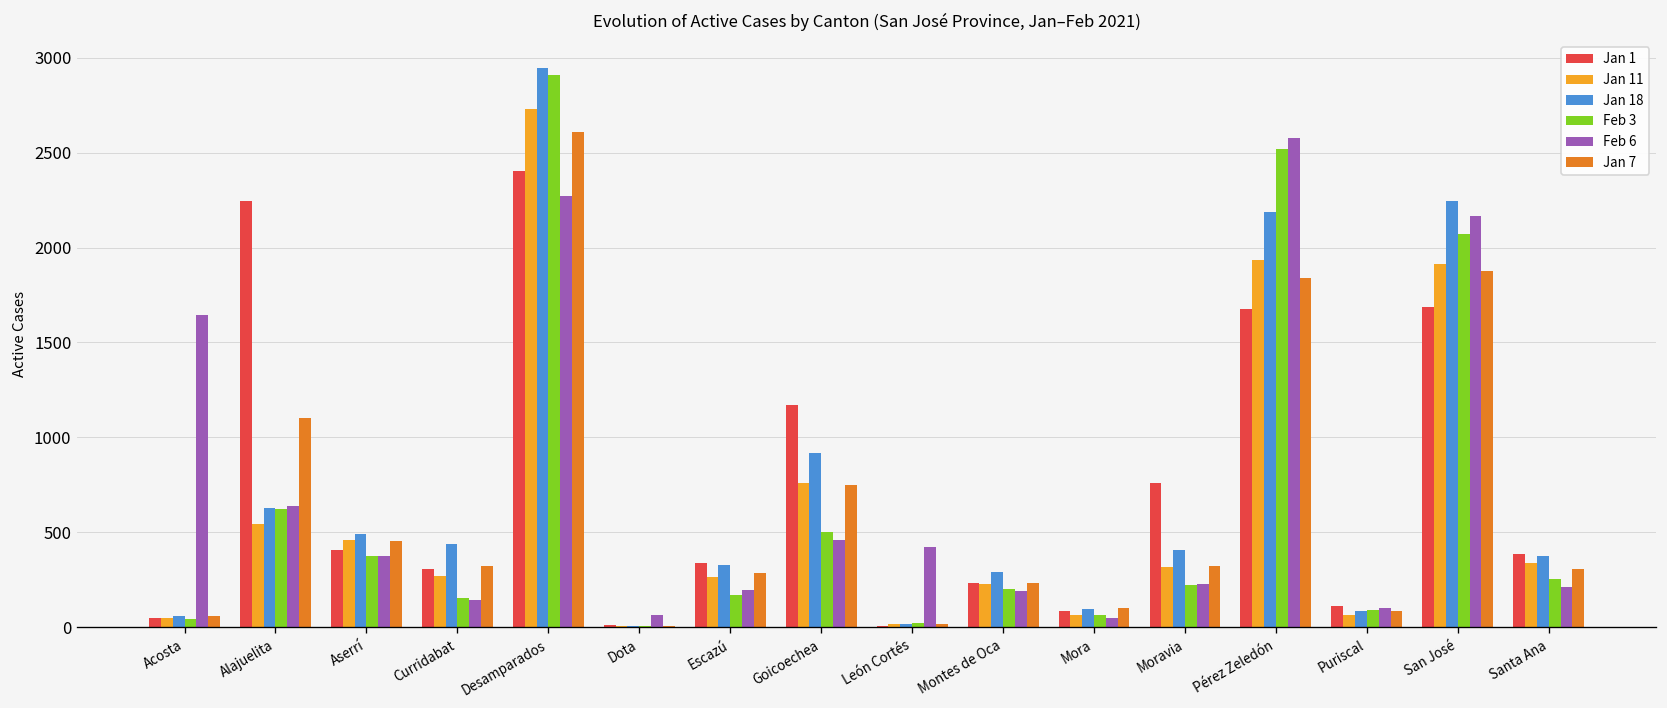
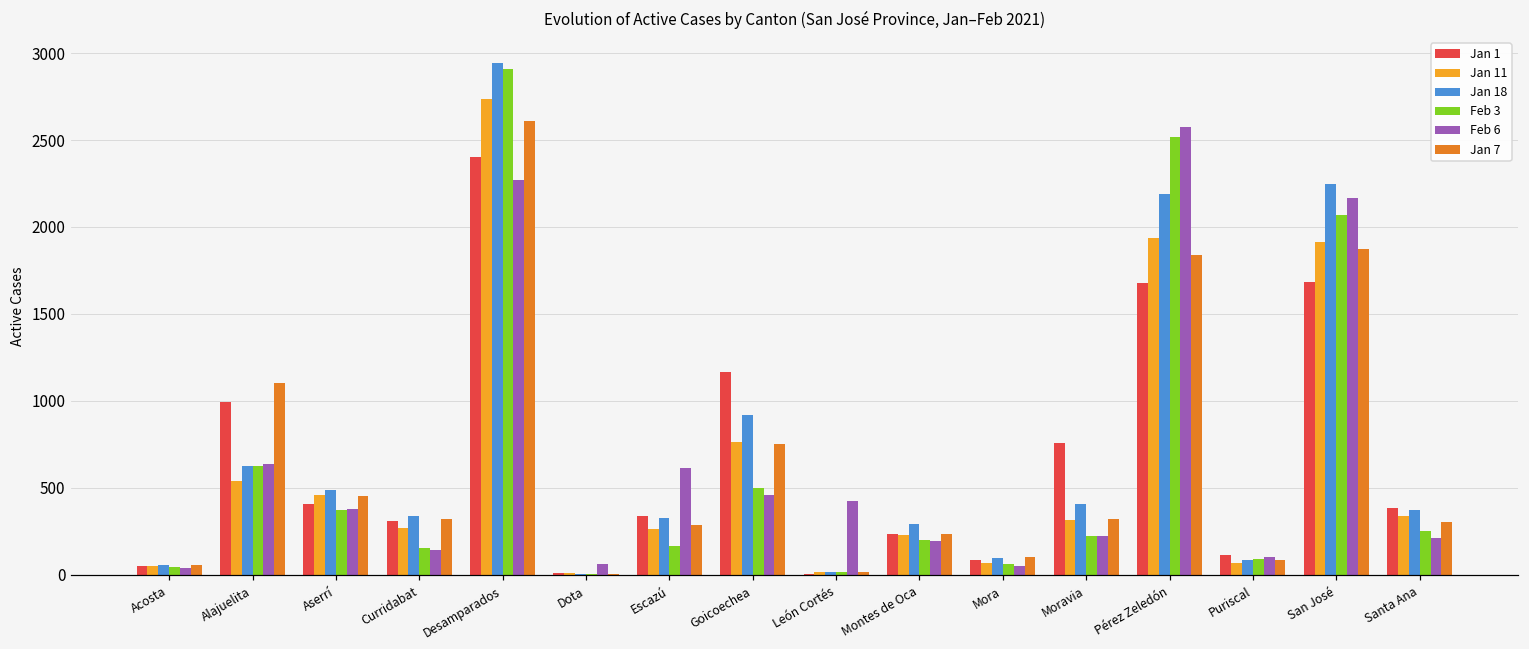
  {
    "Jan 1": {
      "Acosta": 50,
-     "Alajuelita": 2250,
+     "Alajuelita": 990,
      "Aserrí": 410,
      "Curridabat": 310,
      "Desamparados": 2400,
      "Escazú": 340,
      "Goicoechea": 1170,
      "Montes de Oca": 230,
      "Mora": 90,
      "Moravia": 760,
      "Pérez Zeledón": 1680,
      "Puriscal": 110,
      "San José": 1690,
      "Santa Ana": 380
    },
    "Jan 18": {
      "Acosta": 60,
      "Alajuelita": 630,
      "Aserrí": 490,
-     "Curridabat": 440,
+     "Curridabat": 340,
      "Desamparados": 2950,
      "Escazú": 330,
      "Goicoechea": 920,
      "León Cortés": 20,
      "Montes de Oca": 290,
      "Mora": 90,
      "Moravia": 410,
      "Pérez Zeledón": 2190,
      "Puriscal": 90,
      "San José": 2250,
      "Santa Ana": 370
    },
    "Feb 3": {
      "Acosta": 50,
      "Alajuelita": 620,
      "Aserrí": 370,
      "Curridabat": 160,
      "Desamparados": 2910,
      "Escazú": 170,
      "Goicoechea": 500,
      "León Cortés": 20,
      "Montes de Oca": 200,
      "Mora": 60,
      "Moravia": 220,
      "Pérez Zeledón": 2520,
      "Puriscal": 90,
      "San José": 2070,
      "Santa Ana": 250
    },
    "Feb 6": {
-     "Acosta": 1640,
+     "Acosta": 40,
      "Alajuelita": 640,
      "Aserrí": 380,
      "Curridabat": 140,
      "Desamparados": 2270,
      "Dota": 60,
-     "Escazú": 200,
+     "Escazú": 620,
      "Goicoechea": 460,
      "León Cortés": 420,
      "Montes de Oca": 190,
      "Mora": 50,
      "Moravia": 230,
      "Pérez Zeledón": 2580,
      "Puriscal": 100,
      "San José": 2160,
      "Santa Ana": 210
    }
  }
